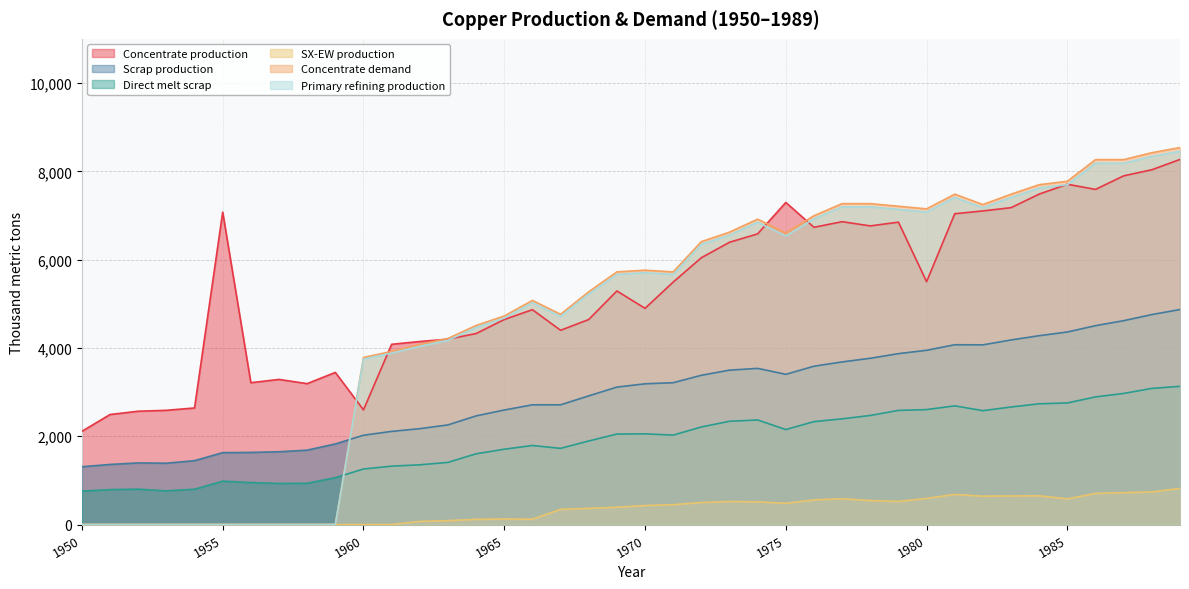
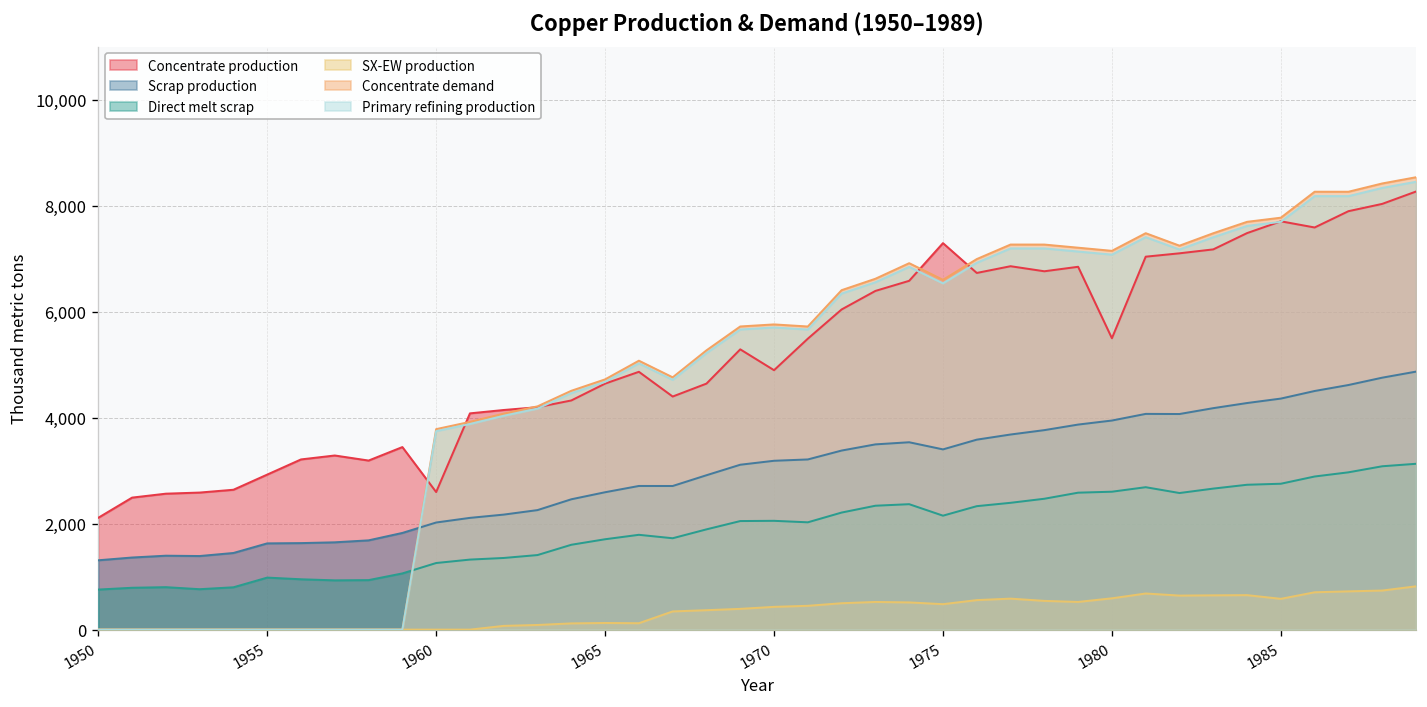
  {
    "Concentrate production": {
      "1950": "2,100",
-     "1955": "7,100",
+     "1955": "2,900",
      "1960": "2,600",
      "1970": "4,900",
      "1975": "7,300",
      "1980": "5,500"
    },
    "Primary refining production": {
      "1975": "6,500",
      "1980": "7,100"
    }
  }
